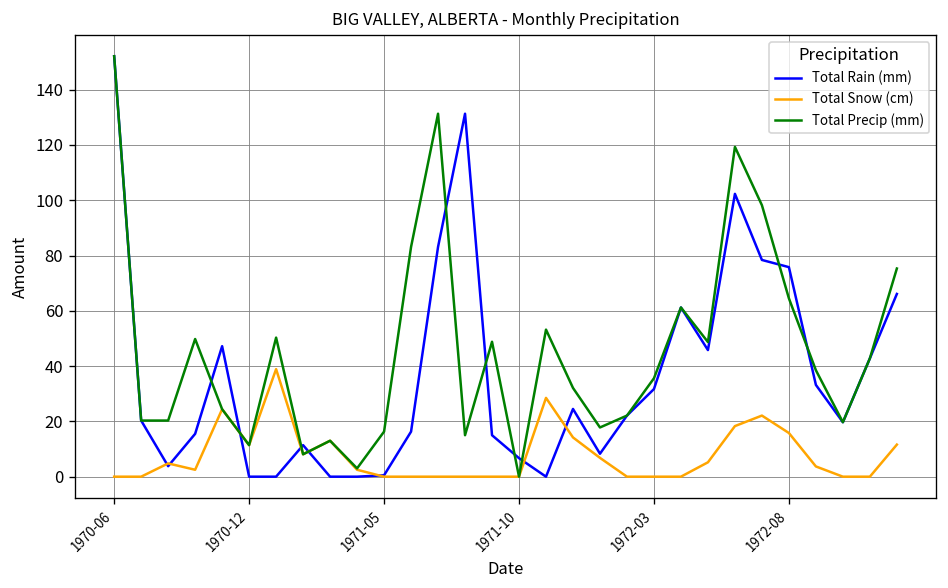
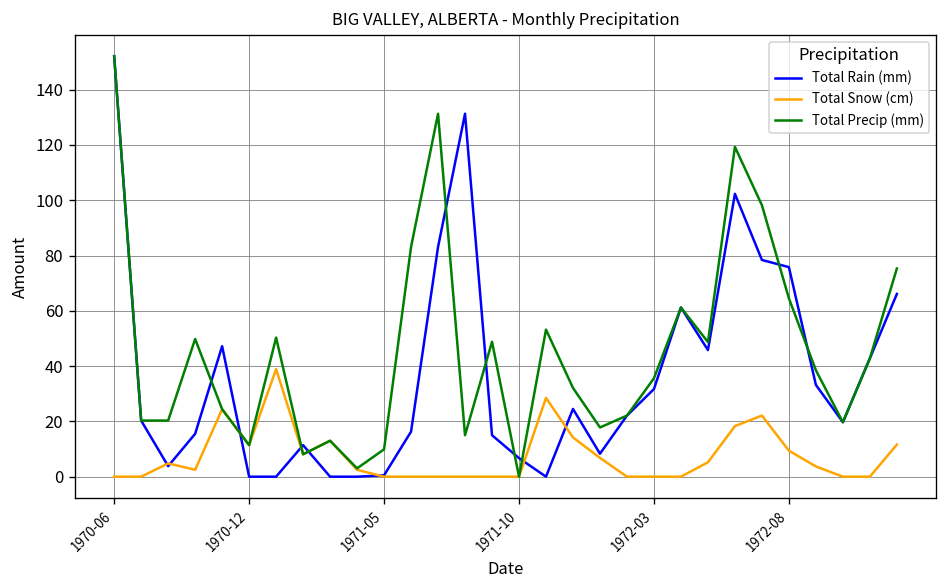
  {
    "Total Rain (mm)": {
      "1970-12": 0,
      "1971-10": 7,
      "1972-03": 32,
      "1972-08": 76
    },
    "Total Snow (cm)": {
      "1970-06": 0,
      "1972-03": 0,
-     "1972-08": 16
+     "1972-08": 9
    },
    "Total Precip (mm)": {
-     "1971-05": 16,
+     "1971-05": 10,
      "1972-03": 36,
      "1972-08": 65
    }
  }
